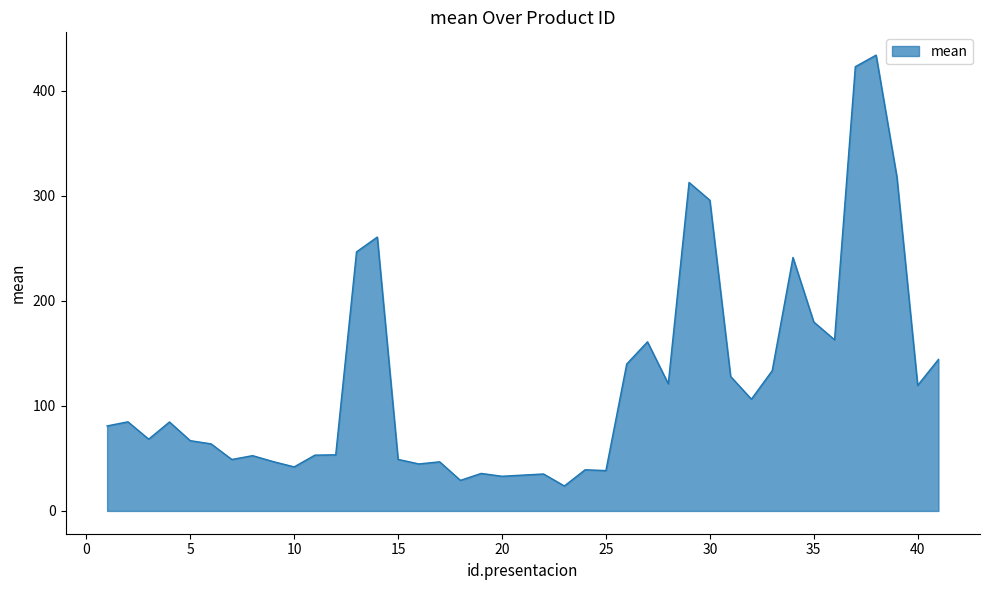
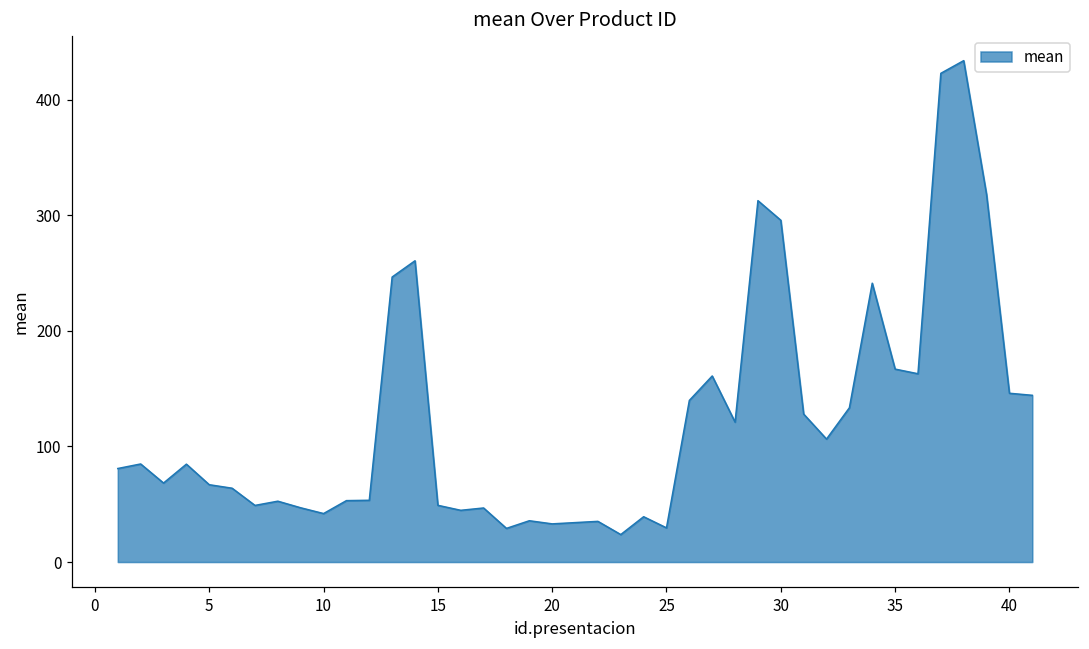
  {
    "5": 67,
    "10": 42,
    "15": 49,
    "20": 33,
-   "25": 38,
+   "25": 30,
    "30": 296,
-   "35": 180,
-   "40": 120
+   "35": 167,
+   "40": 146
  }
